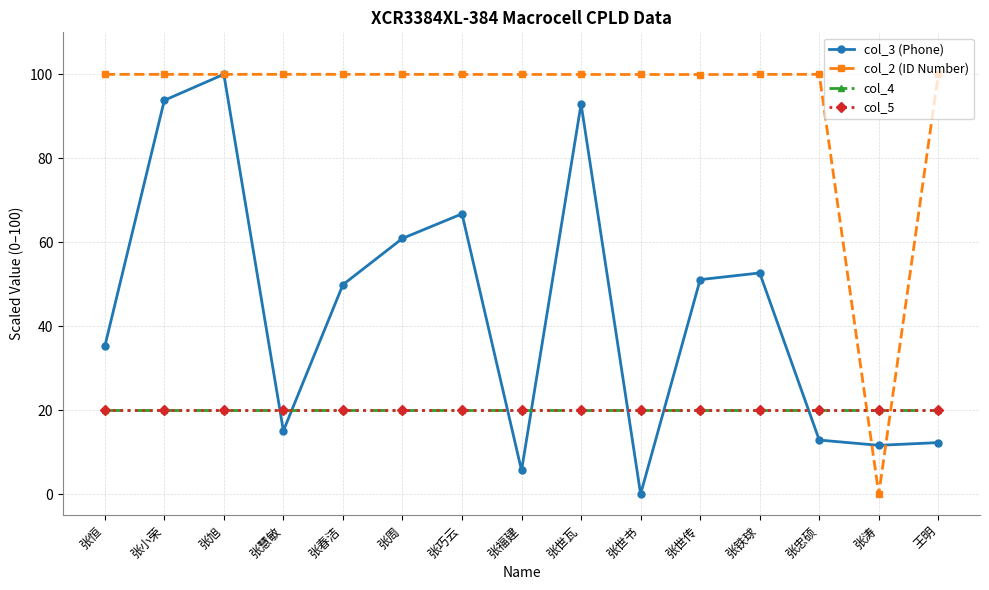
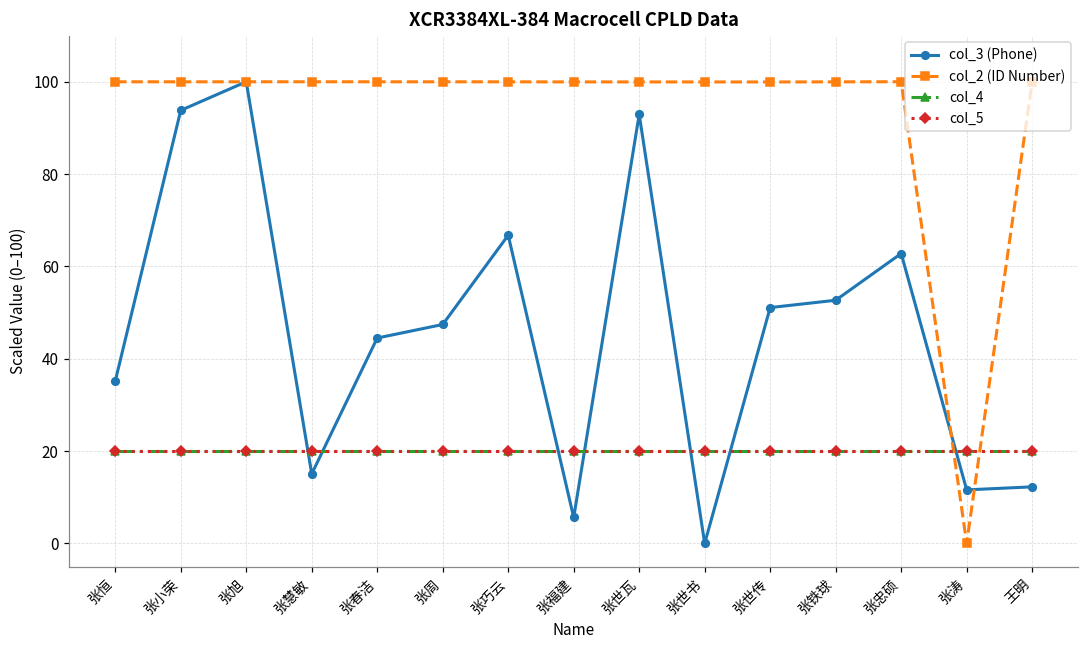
  {
    "col_3 (Phone)": {
      "张恒": 35,
      "张小荣": 94,
      "张慧敏": 15,
-     "张春洁": 50,
-     "张周": 61,
+     "张春洁": 44,
+     "张周": 47,
      "张巧云": 67,
      "张福建": 6,
      "张世瓦": 93,
      "张世书": 0,
      "张世传": 51,
      "张铁球": 53,
-     "张忠硕": 13,
+     "张忠硕": 63,
      "张涛": 12,
      "王明": 12
    },
    "col_2 (ID Number)": {
      "张恒": 100,
      "张小荣": 100,
      "张慧敏": 100,
      "张春洁": 100,
      "张周": 100,
      "张巧云": 100,
      "张福建": 100,
      "张世瓦": 100,
      "张世书": 100,
      "张世传": 100,
      "张铁球": 100,
      "张忠硕": 100,
      "张涛": 0
    },
    "col_5": {
      "张恒": 20,
      "张小荣": 20,
      "张旭": 20,
      "张慧敏": 20,
      "张春洁": 20,
      "张周": 20,
      "张巧云": 20,
      "张福建": 20,
      "张世瓦": 20,
      "张世书": 20,
      "张世传": 20,
      "张铁球": 20,
      "张忠硕": 20,
      "张涛": 20,
      "王明": 20
    }
  }
